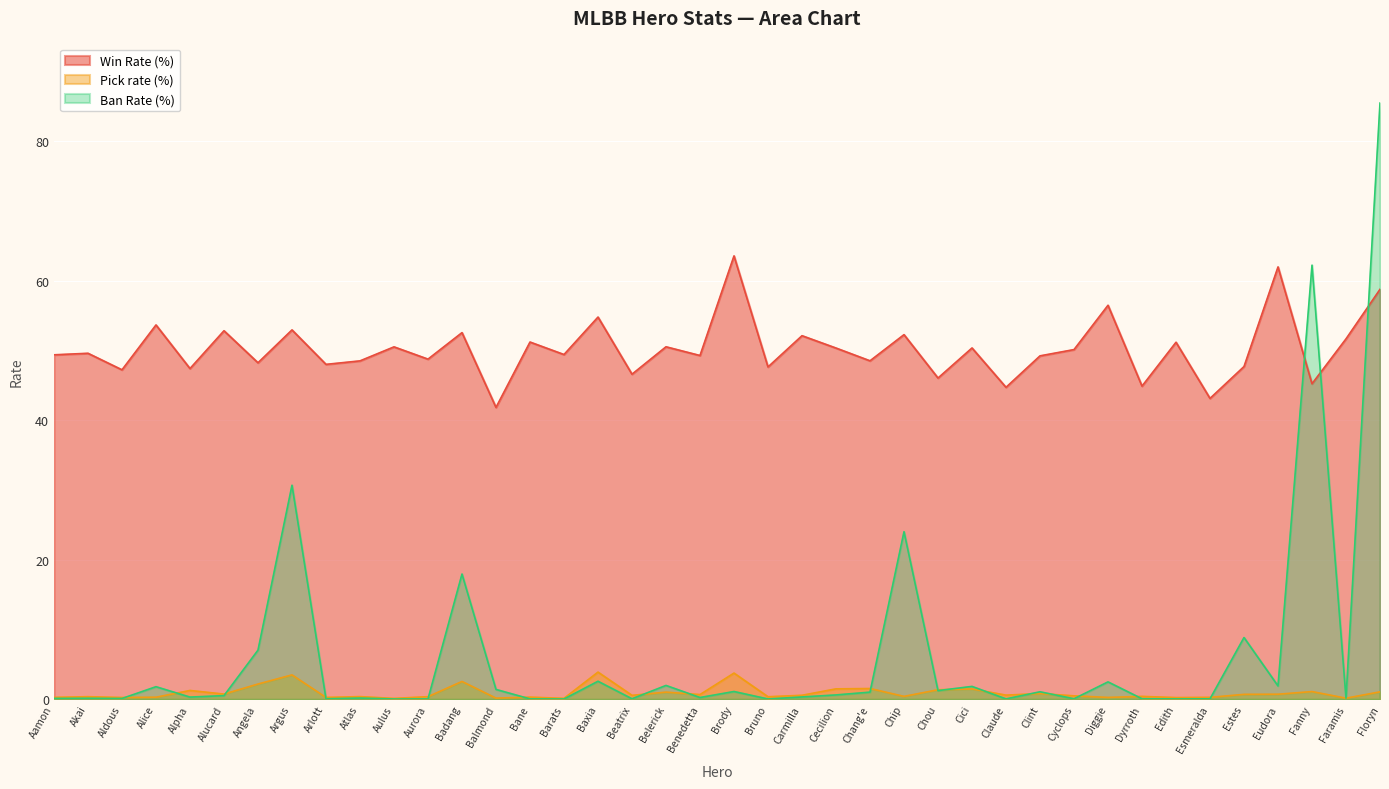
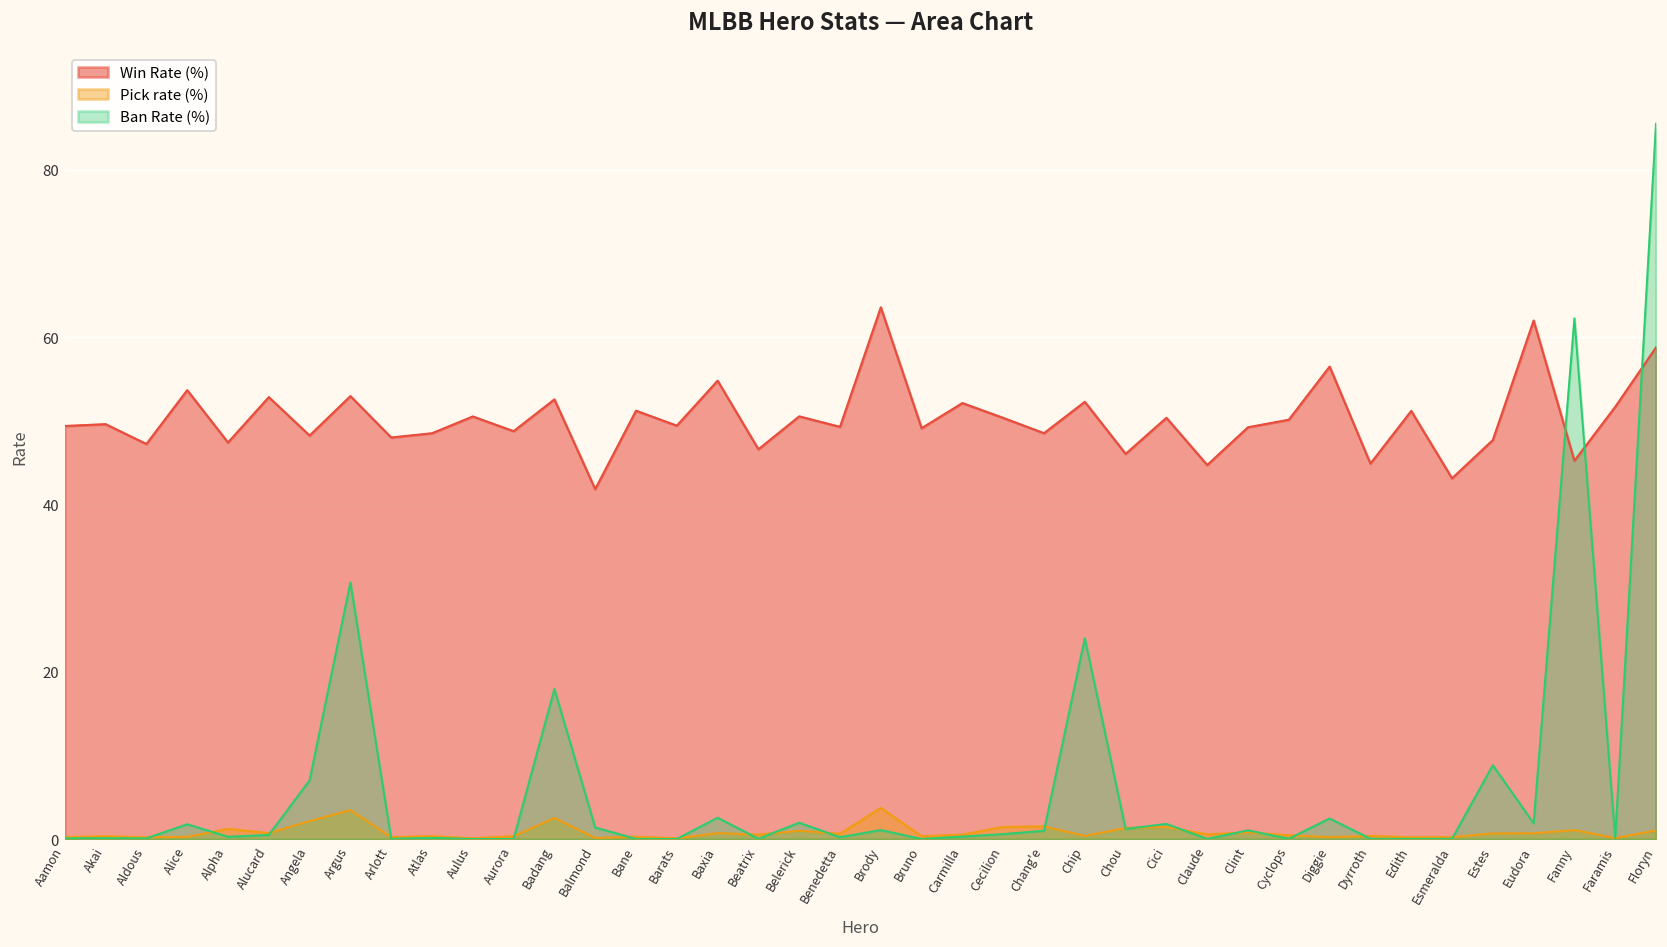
  {
    "Win Rate (%)": {
      "Aamon": 49,
      "Akai": 50,
      "Aldous": 47,
      "Alice": 54,
      "Alpha": 47,
      "Alucard": 53,
      "Angela": 48,
      "Argus": 53,
      "Arlott": 48,
      "Atlas": 49,
      "Aulus": 51,
      "Aurora": 49,
      "Badang": 53,
      "Balmond": 42,
      "Bane": 51,
      "Barats": 49,
      "Baxia": 55,
      "Beatrix": 47,
      "Belerick": 51,
      "Benedetta": 49,
      "Brody": 64,
-     "Bruno": 48,
+     "Bruno": 49,
      "Carmilla": 52,
      "Cecilion": 50,
      "Chang'e": 49,
      "Chip": 52,
      "Chou": 46,
      "Cici": 50,
      "Claude": 45,
      "Clint": 49,
      "Cyclops": 50,
      "Diggie": 56,
      "Dyrroth": 45,
      "Edith": 51,
      "Esmeralda": 43,
      "Estes": 48,
      "Eudora": 62,
      "Fanny": 45,
      "Faramis": 52,
      "Floryn": 59
    },
    "Pick rate (%)": {
      "Alice": 0,
      "Alpha": 1,
      "Angela": 2,
      "Argus": 4,
      "Badang": 3,
      "Balmond": 0,
-     "Baxia": 4,
+     "Baxia": 1,
      "Beatrix": 1,
      "Belerick": 1,
      "Benedetta": 1,
      "Brody": 4,
      "Cecilion": 2,
      "Chang'e": 2,
      "Chip": 0,
      "Claude": 1,
      "Cyclops": 1,
      "Diggie": 0,
      "Estes": 1,
      "Eudora": 1,
      "Fanny": 1,
      "Floryn": 1
    },
    "Ban Rate (%)": {
      "Alice": 2,
      "Alpha": 0,
      "Angela": 7,
      "Argus": 31,
      "Badang": 18,
      "Balmond": 1,
      "Baxia": 3,
      "Beatrix": 0,
      "Belerick": 2,
      "Benedetta": 0,
      "Brody": 1,
      "Cecilion": 1,
      "Chang'e": 1,
      "Chip": 24,
      "Claude": 0,
      "Cyclops": 0,
      "Diggie": 3,
      "Estes": 9,
      "Eudora": 2,
      "Fanny": 62,
      "Floryn": 85
    }
  }
